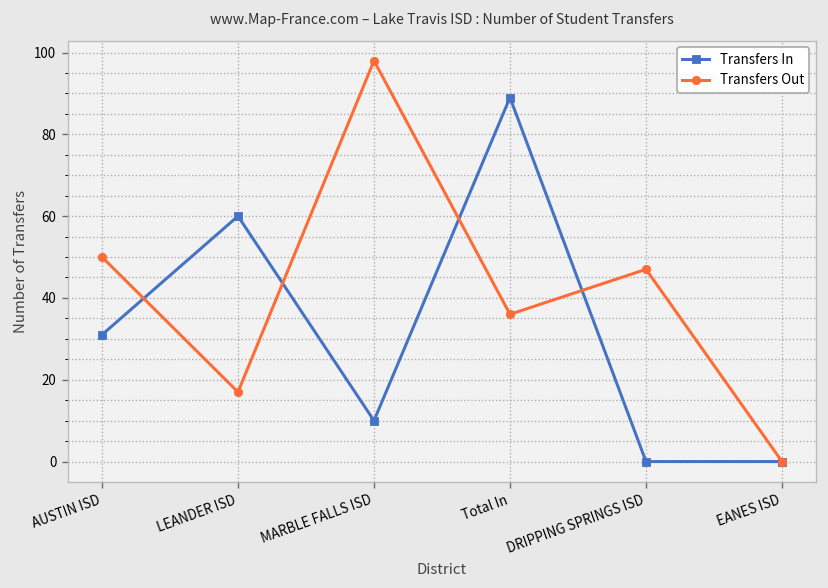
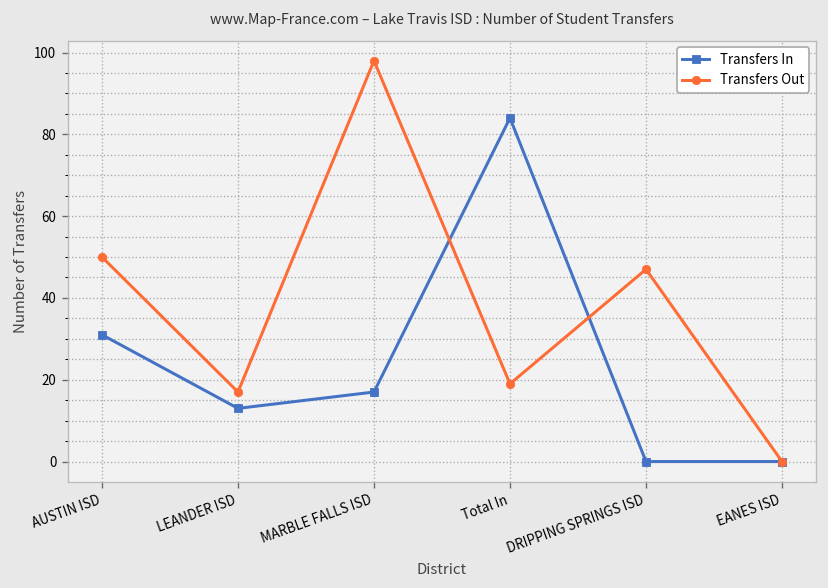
  {
    "Transfers In": {
      "AUSTIN ISD": 31,
-     "LEANDER ISD": 60,
-     "MARBLE FALLS ISD": 10,
-     "Total In": 89,
+     "LEANDER ISD": 13,
+     "MARBLE FALLS ISD": 17,
+     "Total In": 84,
      "DRIPPING SPRINGS ISD": 0
    },
    "Transfers Out": {
      "AUSTIN ISD": 50,
      "LEANDER ISD": 17,
      "MARBLE FALLS ISD": 98,
-     "Total In": 36,
+     "Total In": 19,
      "DRIPPING SPRINGS ISD": 47
    }
  }
